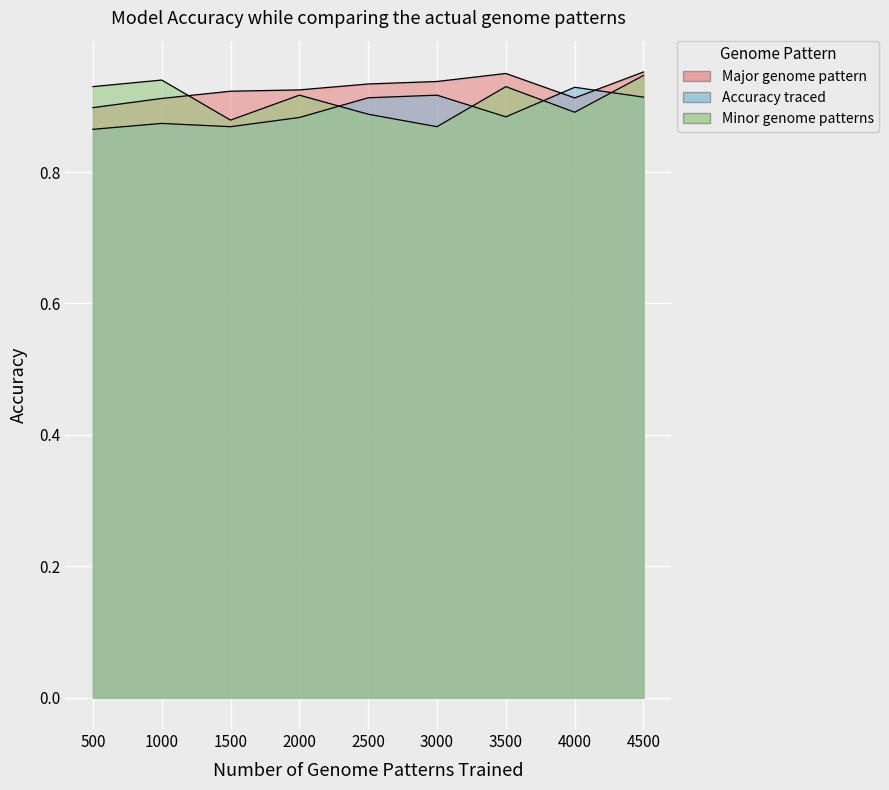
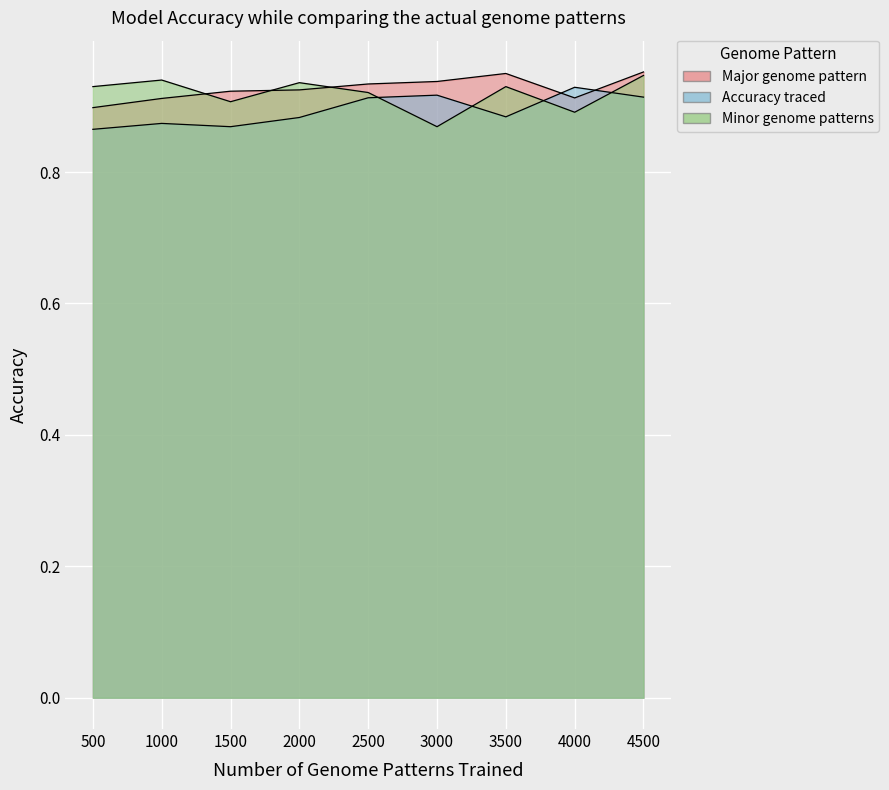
  {
    "Major genome pattern": {
      "500": 0.90,
      "1000": 0.91,
      "1500": 0.92,
      "2000": 0.93,
      "2500": 0.93,
      "3000": 0.94,
      "3500": 0.95,
      "4000": 0.91,
      "4500": 0.95
    },
    "Accuracy traced": {
      "500": 0.87,
      "1000": 0.87,
      "1500": 0.87,
      "2000": 0.88,
      "2500": 0.91,
      "3000": 0.92,
      "3500": 0.88,
      "4000": 0.93,
      "4500": 0.91
    },
    "Minor genome patterns": {
      "500": 0.93,
      "1000": 0.94,
-     "1500": 0.88,
-     "2000": 0.92,
-     "2500": 0.89,
+     "1500": 0.91,
+     "2000": 0.94,
+     "2500": 0.92,
      "3000": 0.87,
      "3500": 0.93,
      "4000": 0.89,
      "4500": 0.95
    }
  }
